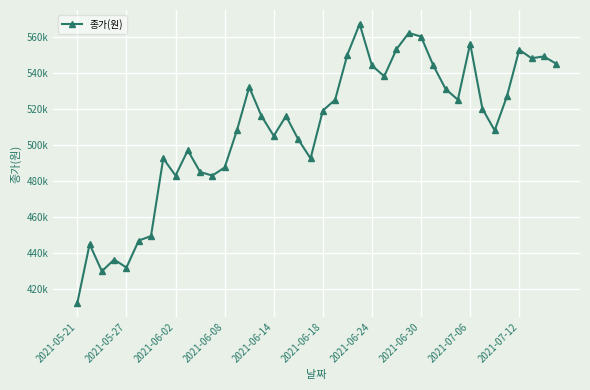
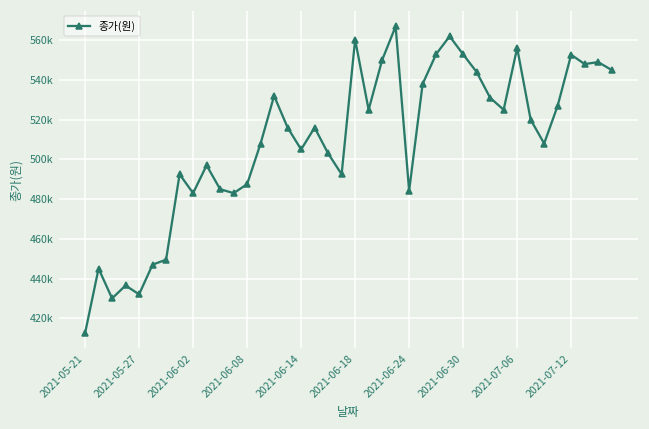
  {
    "2021-05-21": 413000,
    "2021-05-27": 432000,
    "2021-06-02": 483000,
    "2021-06-08": 488000,
    "2021-06-14": 505000,
-   "2021-06-18": 519000,
-   "2021-06-24": 544000,
-   "2021-06-30": 560000,
+   "2021-06-18": 560000,
+   "2021-06-24": 484000,
+   "2021-06-30": 553000,
    "2021-07-06": 556000,
    "2021-07-12": 553000
  }
